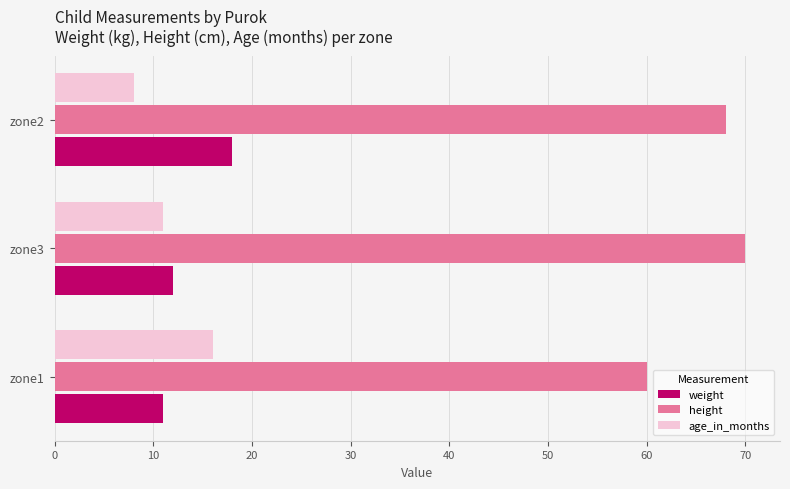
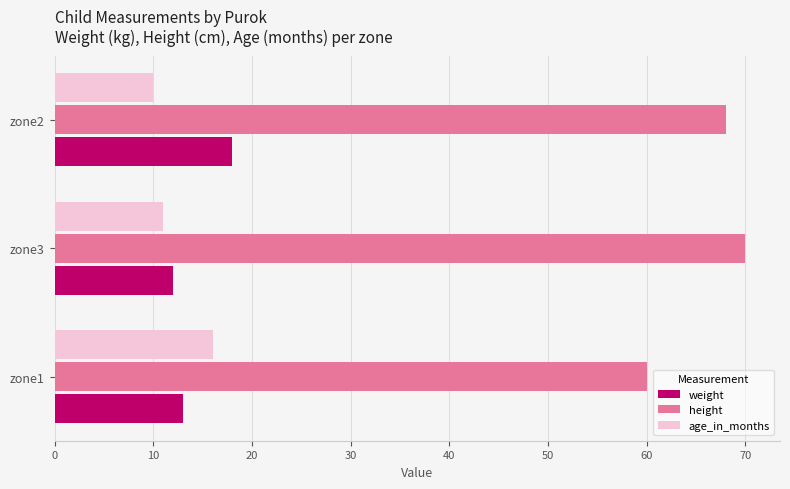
  {
    "weight": {
      "zone2": 18,
      "zone3": 12,
-     "zone1": 11
+     "zone1": 13
    },
    "height": {
      "zone2": 68,
      "zone3": 70,
      "zone1": 60
    },
    "age_in_months": {
-     "zone2": 8,
+     "zone2": 10,
      "zone3": 11,
      "zone1": 16
    }
  }
